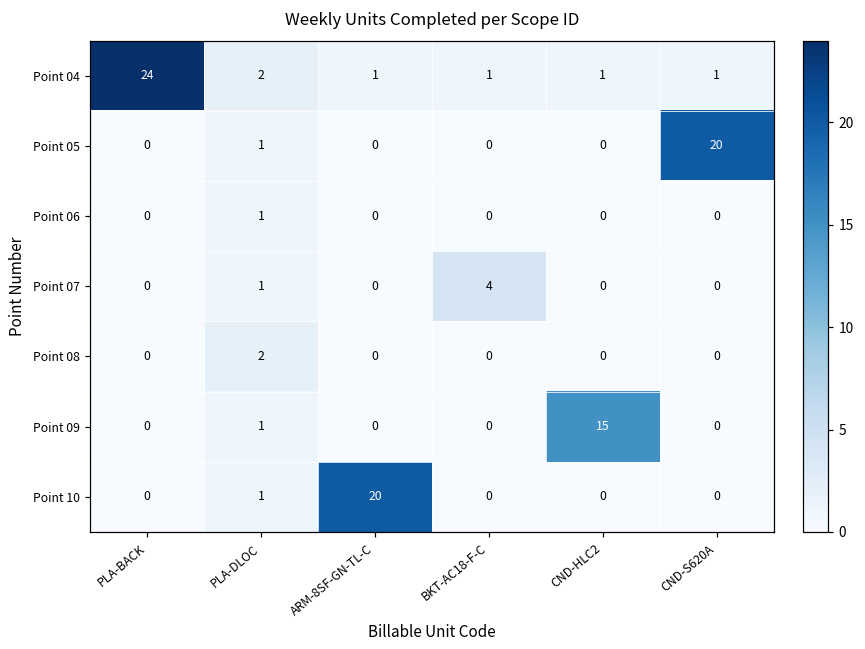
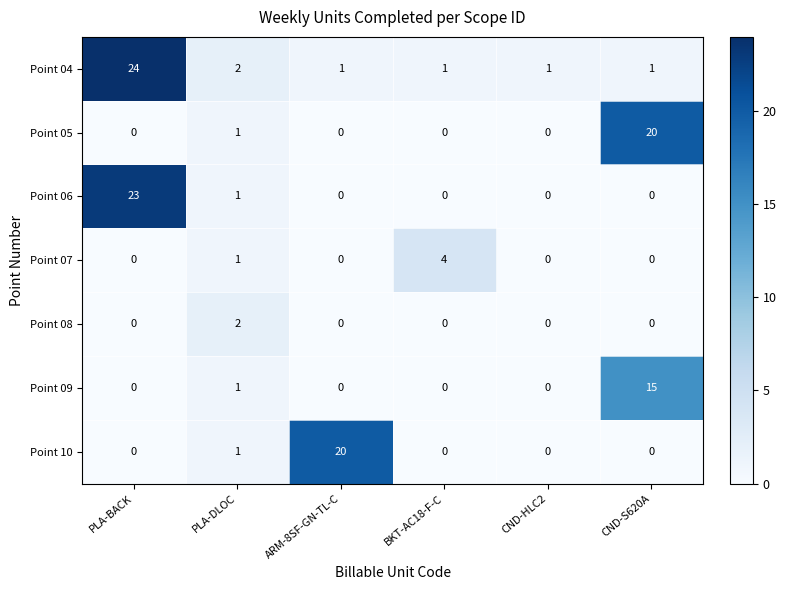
  {
    "Point 04": {
      "PLA-BACK": 24,
      "PLA-DLOC": 2,
      "ARM-8SF-GN-TL-C": 1,
      "BKT-AC18-F-C": 1,
      "CND-HLC2": 1,
      "CND-S620A": 1
    },
    "Point 05": {
      "PLA-BACK": 0,
      "PLA-DLOC": 1,
      "ARM-8SF-GN-TL-C": 0,
      "BKT-AC18-F-C": 0,
      "CND-HLC2": 0,
      "CND-S620A": 20
    },
    "Point 06": {
-     "PLA-BACK": 0,
+     "PLA-BACK": 23,
      "PLA-DLOC": 1,
      "ARM-8SF-GN-TL-C": 0,
      "BKT-AC18-F-C": 0,
      "CND-HLC2": 0,
      "CND-S620A": 0
    },
    "Point 07": {
      "PLA-BACK": 0,
      "PLA-DLOC": 1,
      "ARM-8SF-GN-TL-C": 0,
      "BKT-AC18-F-C": 4,
      "CND-HLC2": 0,
      "CND-S620A": 0
    },
    "Point 08": {
      "PLA-BACK": 0,
      "PLA-DLOC": 2,
      "ARM-8SF-GN-TL-C": 0,
      "BKT-AC18-F-C": 0,
      "CND-HLC2": 0,
      "CND-S620A": 0
    },
    "Point 09": {
      "PLA-BACK": 0,
      "PLA-DLOC": 1,
      "ARM-8SF-GN-TL-C": 0,
      "BKT-AC18-F-C": 0,
-     "CND-HLC2": 15,
-     "CND-S620A": 0
+     "CND-HLC2": 0,
+     "CND-S620A": 15
    },
    "Point 10": {
      "PLA-BACK": 0,
      "PLA-DLOC": 1,
      "ARM-8SF-GN-TL-C": 20,
      "BKT-AC18-F-C": 0,
      "CND-HLC2": 0,
      "CND-S620A": 0
    }
  }
